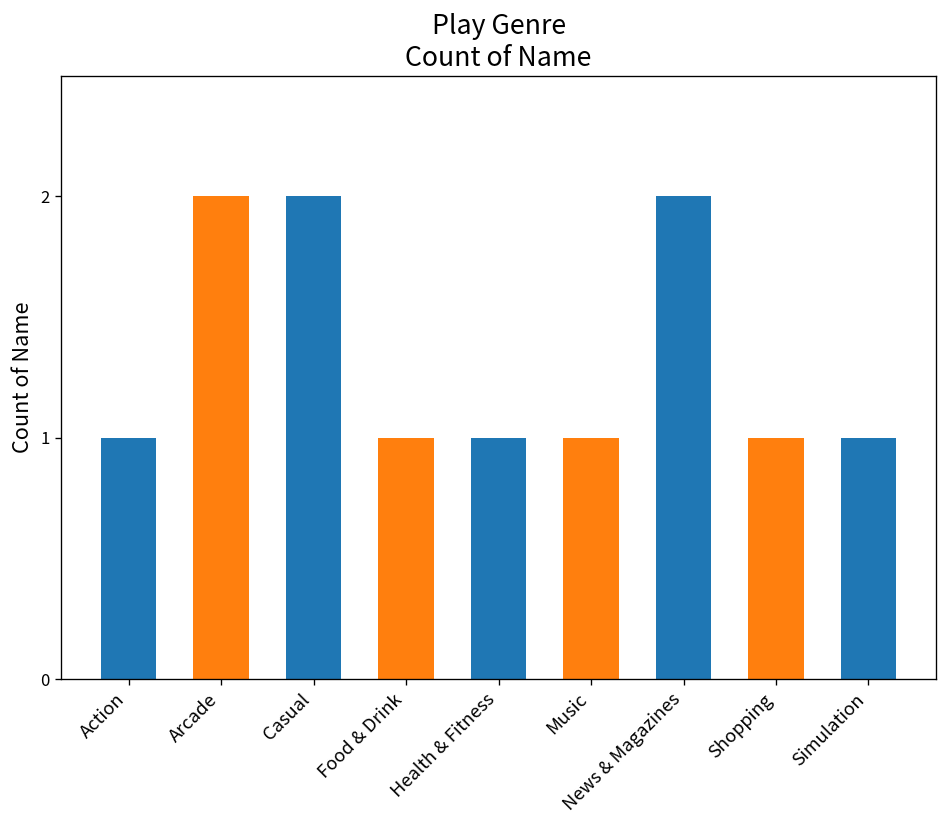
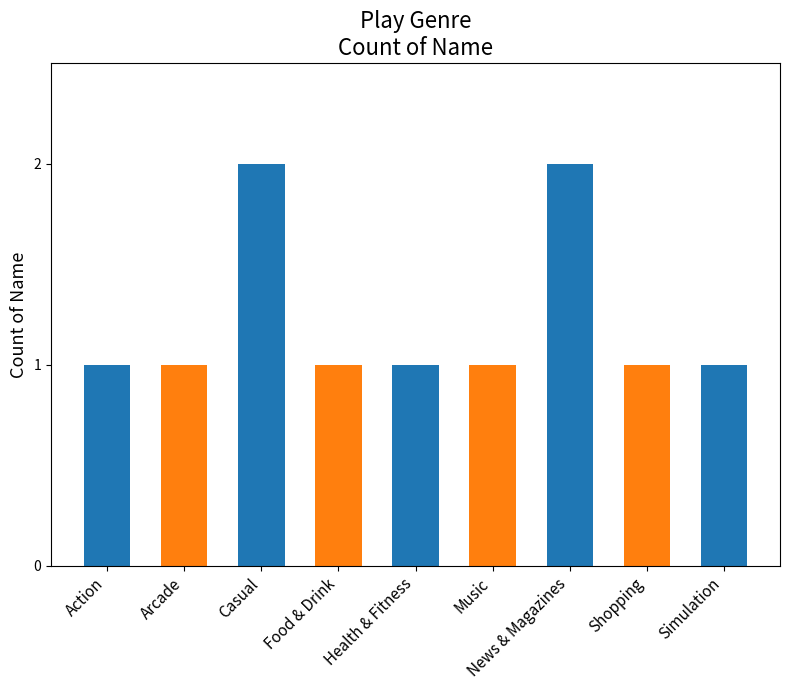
  {
    "Action": 1,
-   "Arcade": 2,
+   "Arcade": 1,
    "Casual": 2,
    "Food & Drink": 1,
    "Health & Fitness": 1,
    "Music": 1,
    "News & Magazines": 2,
    "Shopping": 1,
    "Simulation": 1
  }
